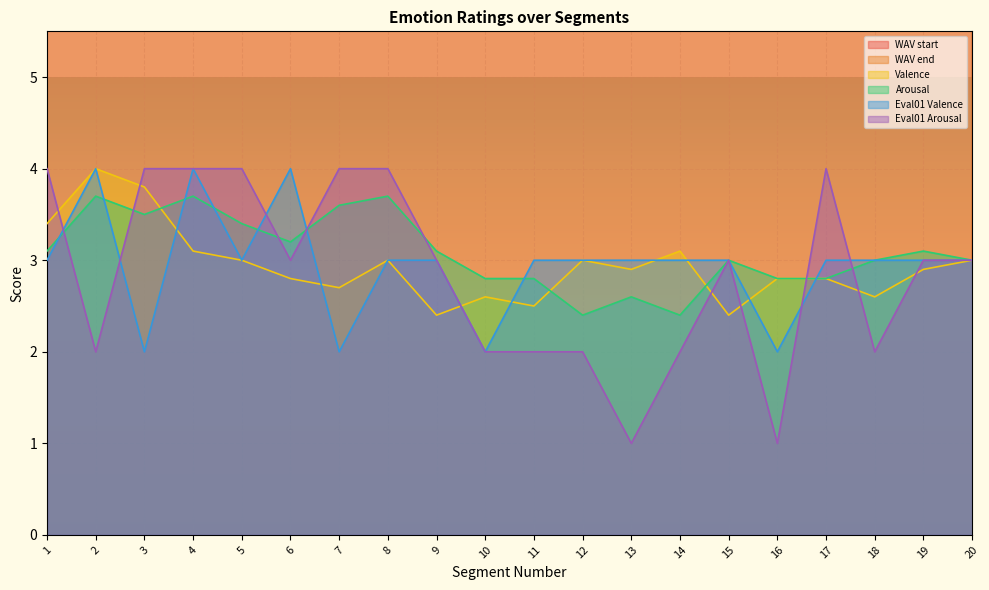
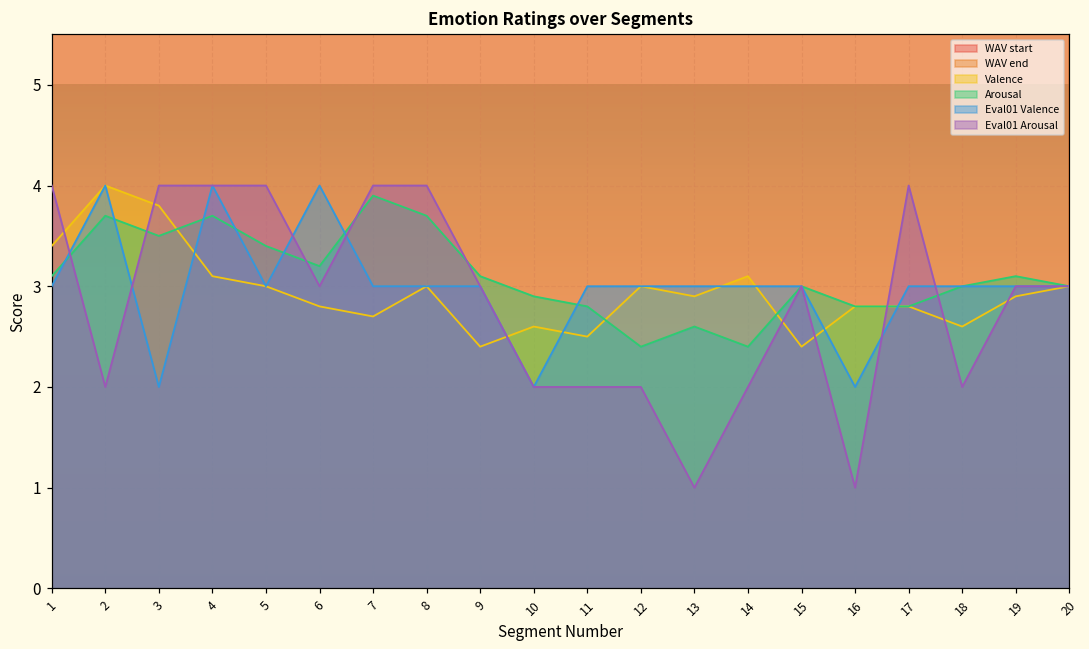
  {
    "Arousal": {
      "1": 3.1,
      "2": 3.7,
      "3": 3.5,
      "4": 3.7,
      "5": 3.4,
      "6": 3.2,
-     "7": 3.6,
+     "7": 3.9,
      "8": 3.7,
      "9": 3.1,
-     "10": 2.8,
+     "10": 2.9,
      "11": 2.8,
      "12": 2.4,
      "13": 2.6,
      "14": 2.4,
      "19": 3.1
    },
    "Eval01 Valence": {
      "1": 3,
      "3": 2,
      "6": 4,
-     "7": 2,
+     "7": 3,
      "11": 3,
      "13": 3,
      "14": 3,
      "16": 2,
      "17": 3
    },
    "Eval01 Arousal": {
      "1": 4.0,
      "2": 2.0,
      "3": 4.0,
      "5": 4.0,
      "6": 3.0,
      "7": 4.0,
      "8": 4.0,
      "11": 2.0,
      "12": 2.0,
      "13": 1.0,
      "14": 2.0,
      "16": 1.0,
      "17": 4.0,
      "18": 2.0
    }
  }
